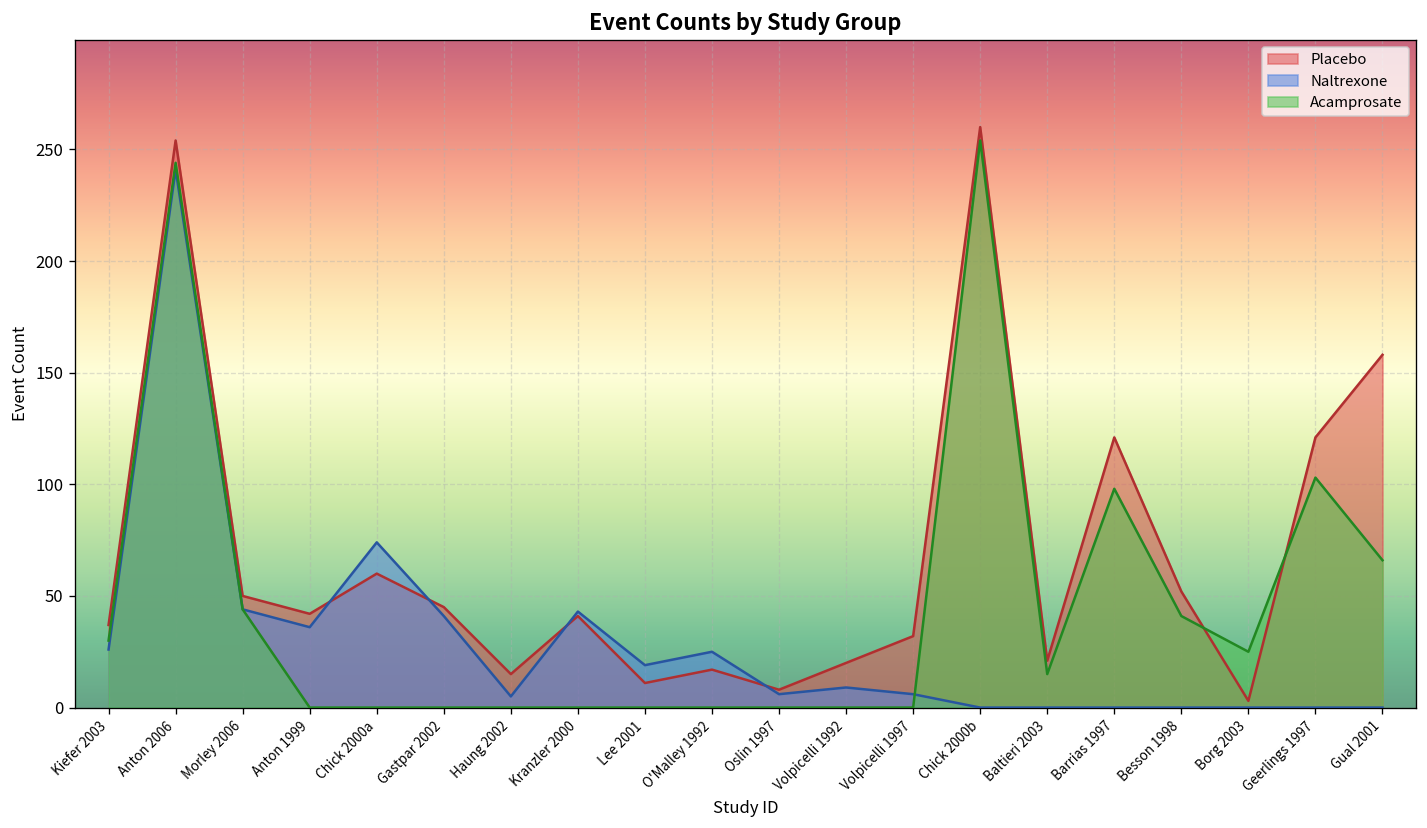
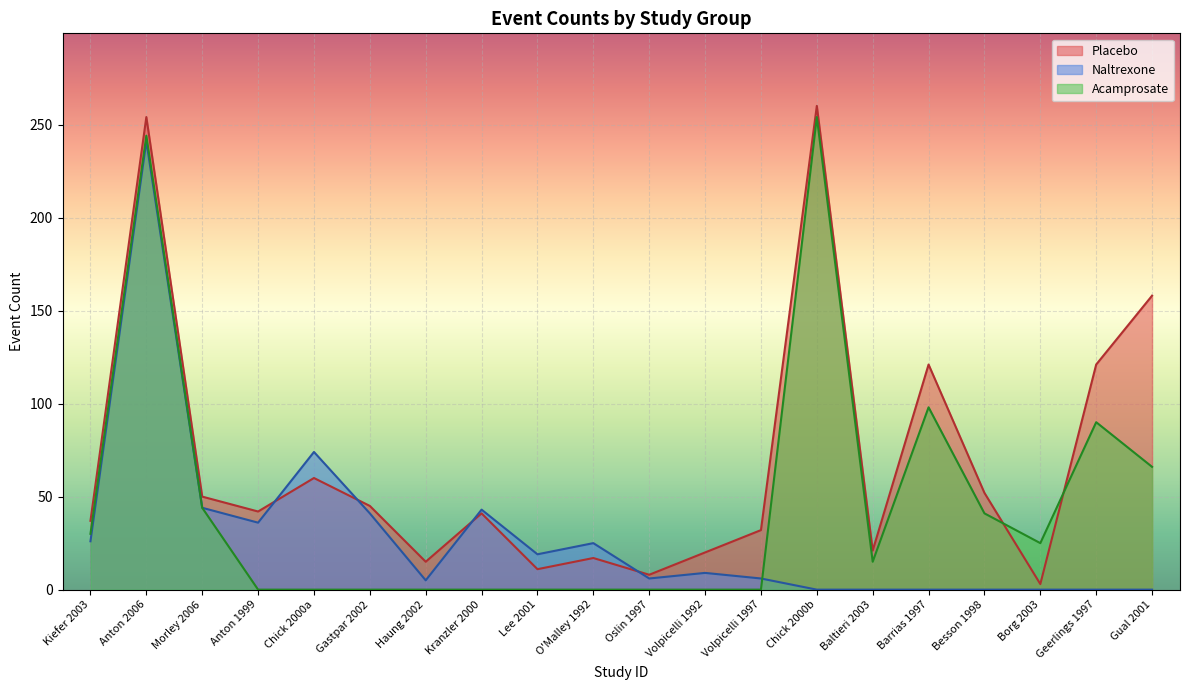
  {
    "Placebo": {
      "Kiefer 2003": 37,
      "Anton 2006": 254,
      "Morley 2006": 50,
      "Anton 1999": 42,
      "Chick 2000a": 60,
      "Gastpar 2002": 45,
      "Haung 2002": 15,
      "Kranzler 2000": 41,
      "Lee 2001": 11,
      "O'Malley 1992": 17,
      "Oslin 1997": 8,
      "Volpicelli 1992": 20,
      "Volpicelli 1997": 32,
      "Chick 2000b": 260,
      "Baltieri 2003": 21,
      "Barrias 1997": 121,
      "Besson 1998": 52,
      "Borg 2003": 3,
      "Geerlings 1997": 121,
      "Gual 2001": 158
    },
    "Naltrexone": {
      "Kiefer 2003": 26,
      "Anton 2006": 241,
      "Anton 1999": 36,
      "Chick 2000a": 74,
      "Gastpar 2002": 41,
      "Haung 2002": 5,
      "Kranzler 2000": 43,
      "Lee 2001": 19,
      "O'Malley 1992": 25,
      "Oslin 1997": 6,
      "Volpicelli 1992": 9,
      "Volpicelli 1997": 6,
      "Chick 2000b": 0,
      "Baltieri 2003": 0,
      "Barrias 1997": 0,
      "Besson 1998": 0,
      "Borg 2003": 0,
      "Geerlings 1997": 0,
      "Gual 2001": 0
    },
    "Acamprosate": {
      "Kiefer 2003": 30,
      "Anton 2006": 244,
      "Anton 1999": 0,
      "Chick 2000a": 0,
      "Gastpar 2002": 0,
      "Haung 2002": 0,
      "Kranzler 2000": 0,
      "Lee 2001": 0,
      "O'Malley 1992": 0,
      "Oslin 1997": 0,
      "Volpicelli 1992": 0,
      "Volpicelli 1997": 0,
      "Chick 2000b": 254,
      "Baltieri 2003": 15,
      "Barrias 1997": 98,
      "Besson 1998": 41,
      "Borg 2003": 25,
-     "Geerlings 1997": 103,
+     "Geerlings 1997": 90,
      "Gual 2001": 66
    }
  }
